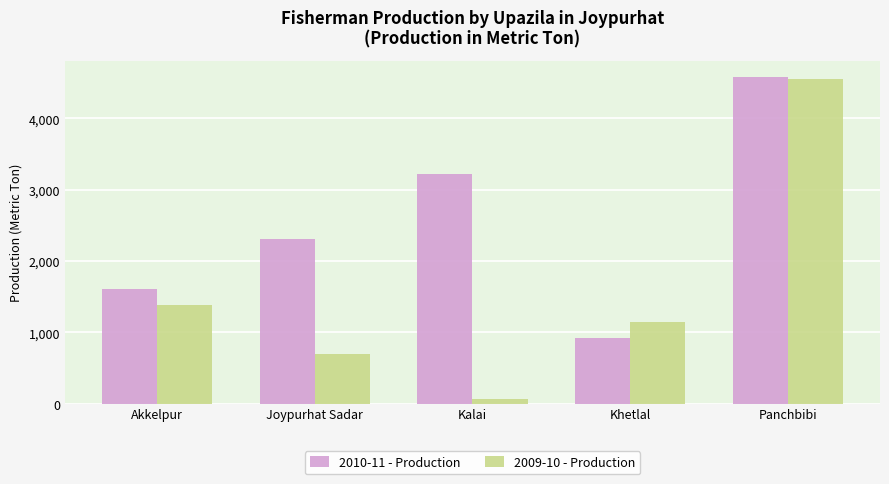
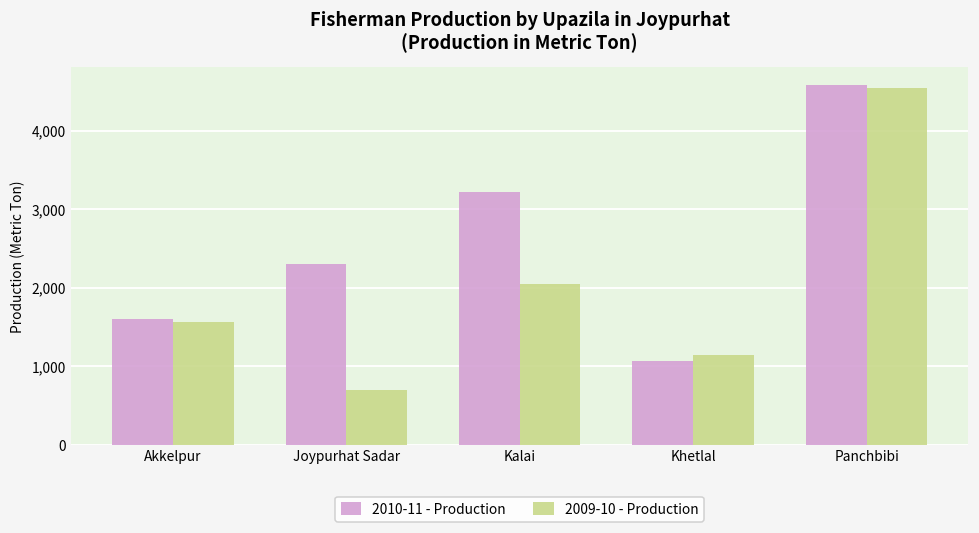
  {
    "2010-11 - Production": {
      "Akkelpur": "1,600",
      "Joypurhat Sadar": "2,300",
      "Kalai": "3,200",
-     "Khetlal": "900",
+     "Khetlal": "1,100",
      "Panchbibi": "4,600"
    },
    "2009-10 - Production": {
-     "Akkelpur": "1,400",
+     "Akkelpur": "1,600",
      "Joypurhat Sadar": "700",
-     "Kalai": "100",
+     "Kalai": "2,000",
      "Khetlal": "1,100",
      "Panchbibi": "4,500"
    }
  }
